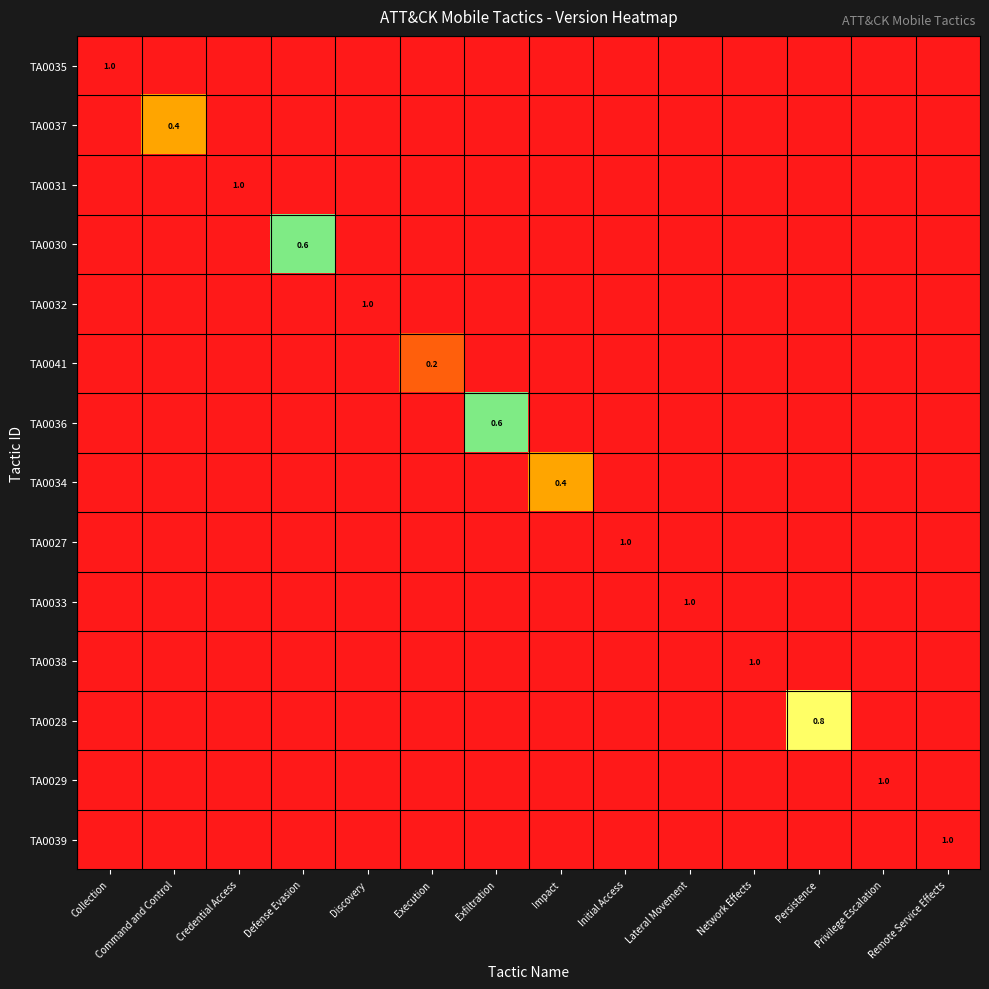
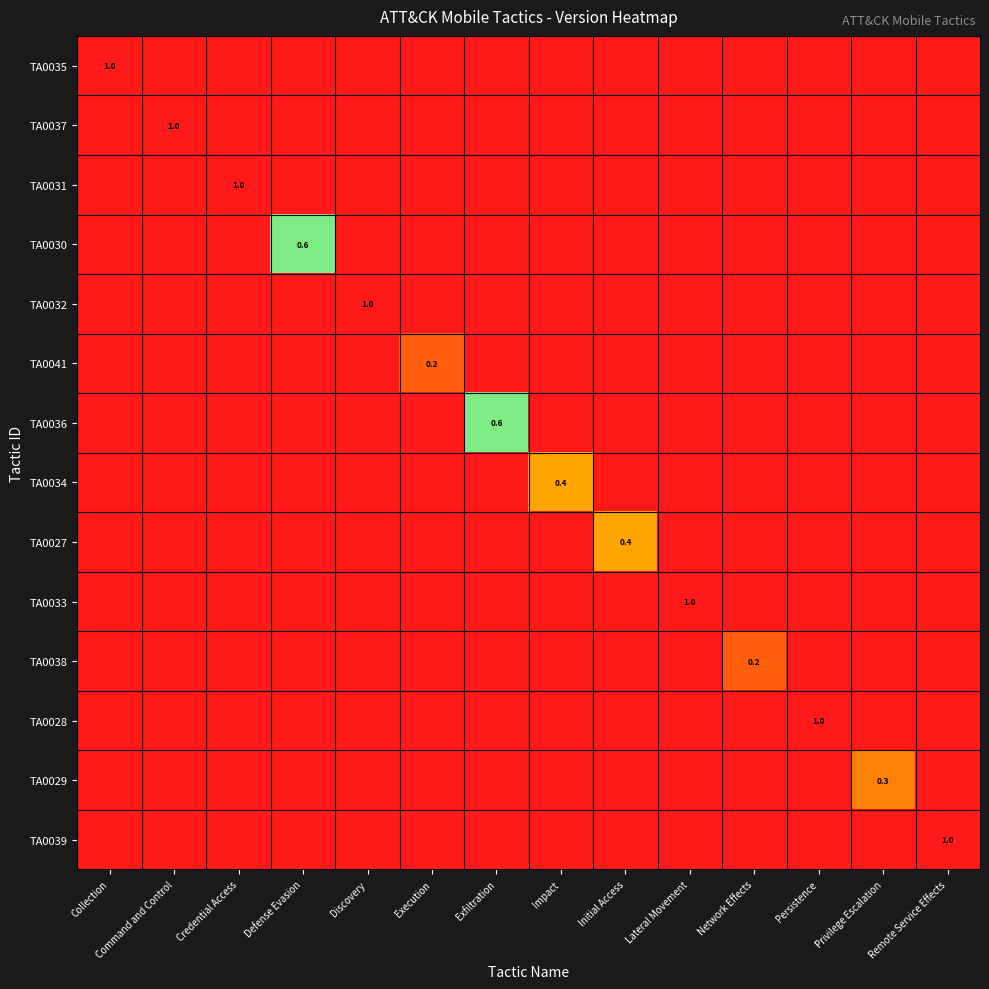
  {
    "TA0035": {
      "Collection": 1.0
    },
    "TA0037": {
-     "Command and Control": 0.4
+     "Command and Control": 1.0
    },
    "TA0031": {
      "Credential Access": 1.0
    },
    "TA0030": {
      "Defense Evasion": 0.6
    },
    "TA0032": {
      "Discovery": 1.0
    },
    "TA0041": {
      "Execution": 0.2
    },
    "TA0036": {
      "Exfiltration": 0.6
    },
    "TA0034": {
      "Impact": 0.4
    },
    "TA0027": {
-     "Initial Access": 1.0
+     "Initial Access": 0.4
    },
    "TA0033": {
      "Lateral Movement": 1.0
    },
    "TA0038": {
-     "Network Effects": 1.0
+     "Network Effects": 0.2
    },
    "TA0028": {
-     "Persistence": 0.8
+     "Persistence": 1.0
    },
    "TA0029": {
-     "Privilege Escalation": 1.0
+     "Privilege Escalation": 0.3
    },
    "TA0039": {
      "Remote Service Effects": 1.0
    }
  }
